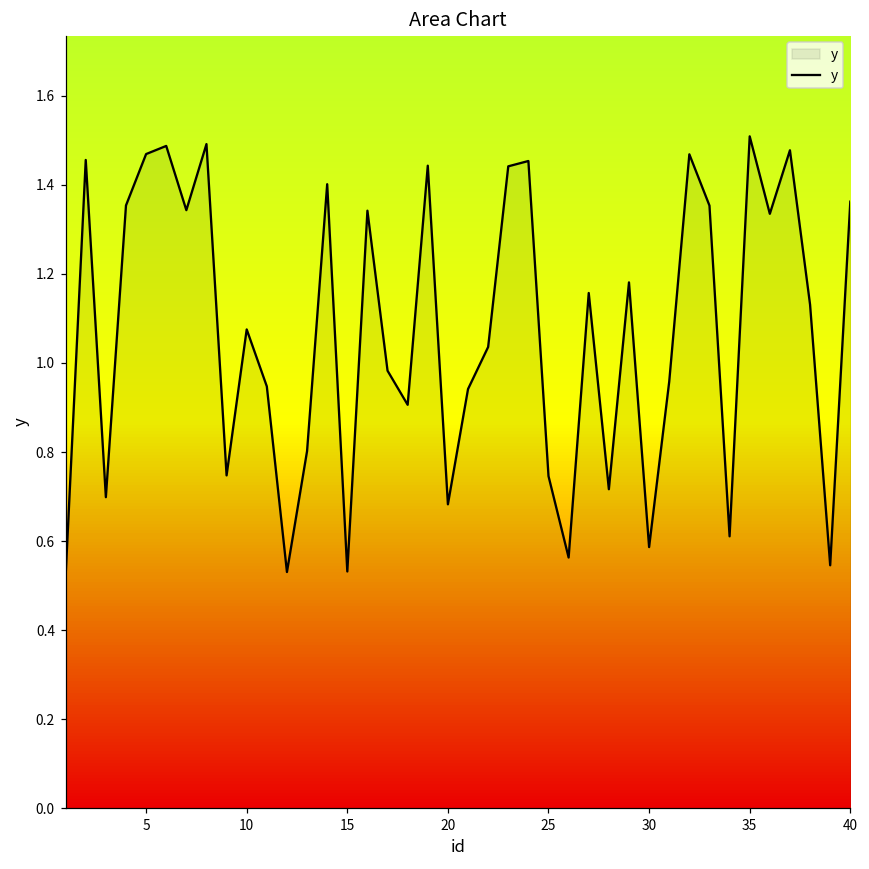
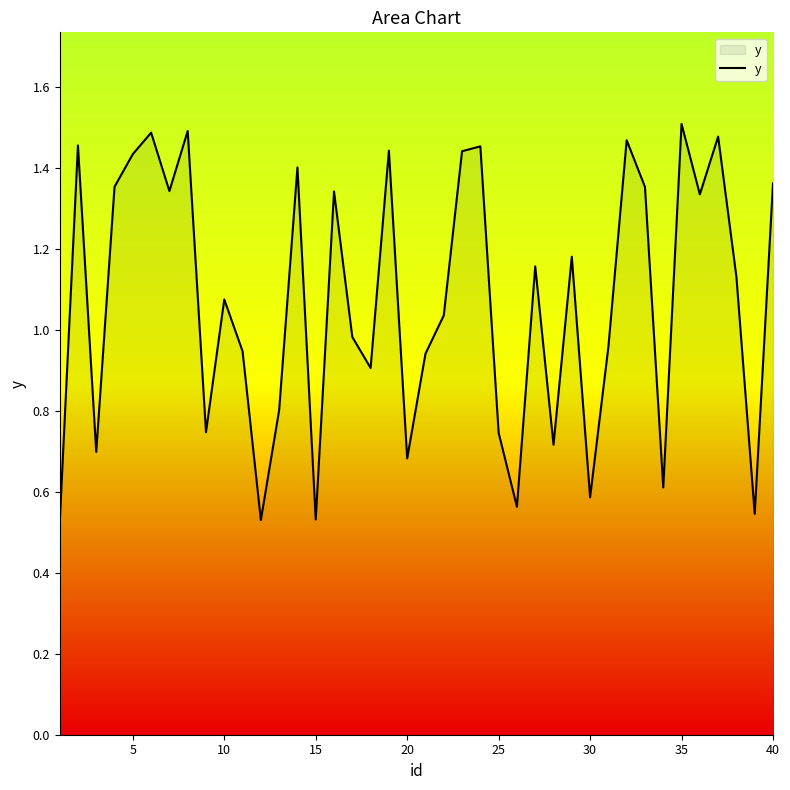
  {
-   "5": 1.47,
+   "5": 1.43,
    "10": 1.08,
    "15": 0.53,
    "20": 0.68,
    "25": 0.75,
    "30": 0.59,
    "35": 1.51,
    "40": 1.36
  }
